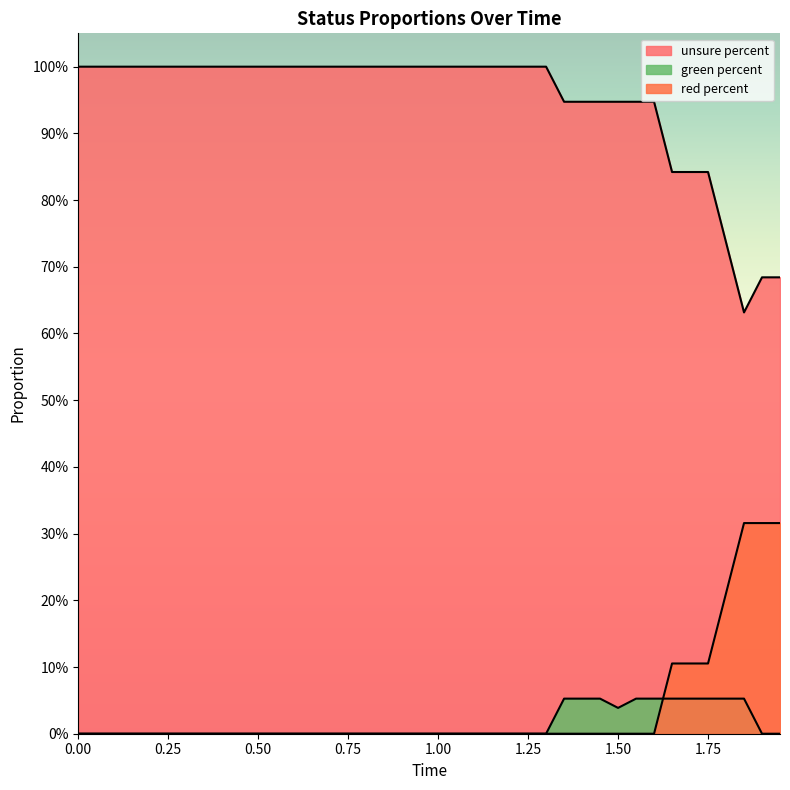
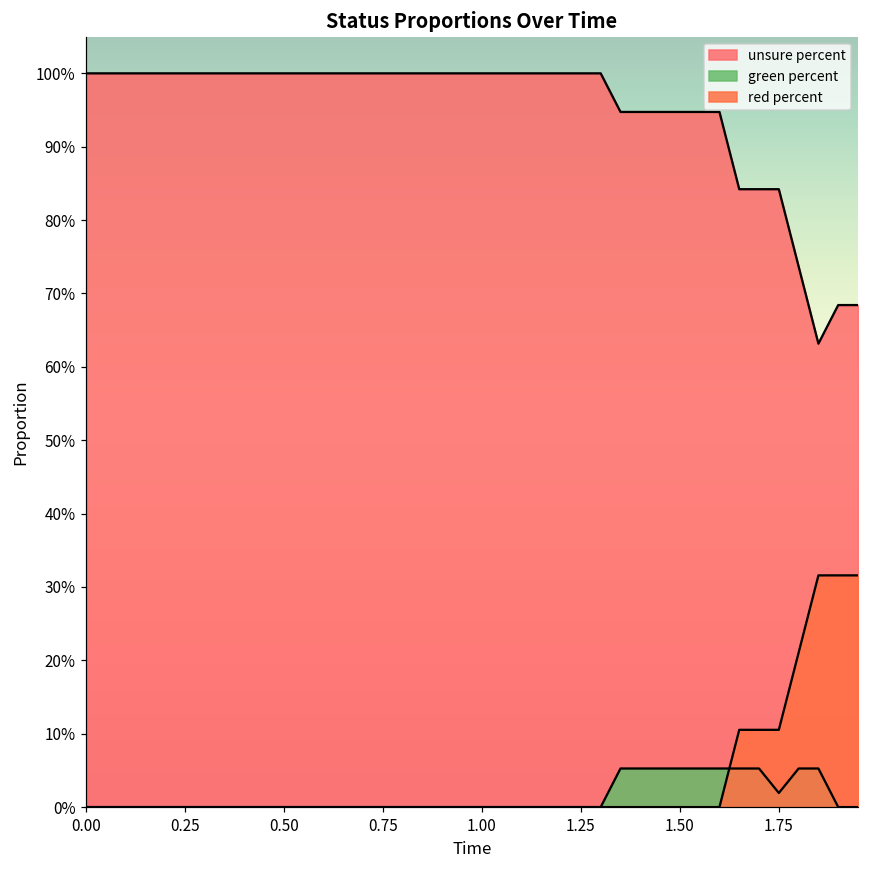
  {
    "green percent": {
-     "1.50": "4%",
-     "1.75": "5%"
+     "1.50": "5%",
+     "1.75": "2%"
    }
  }
